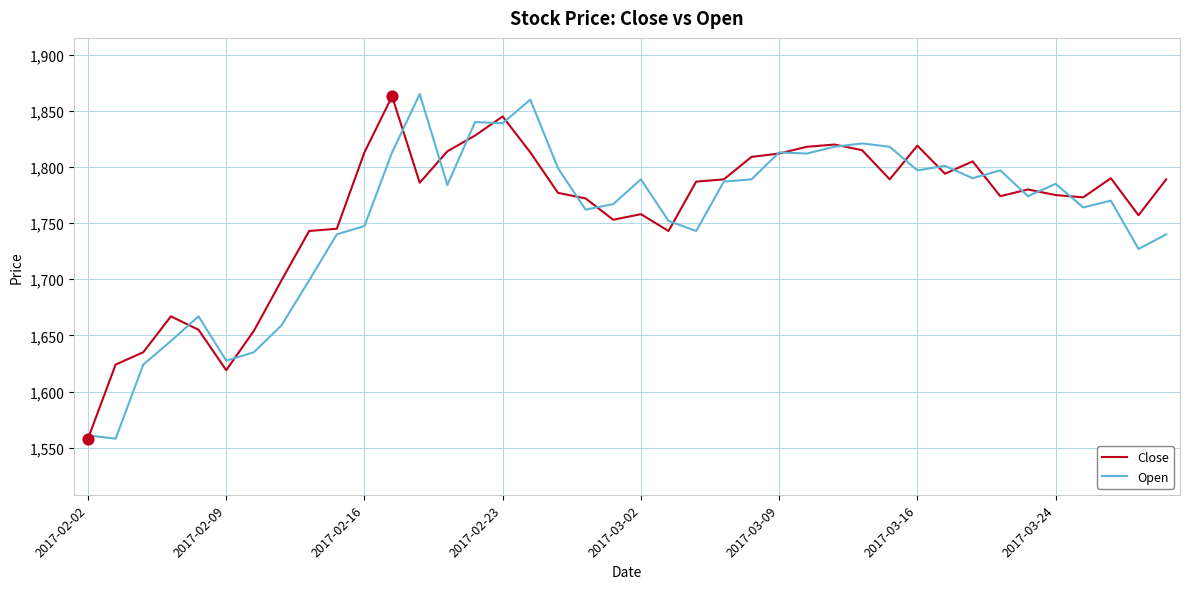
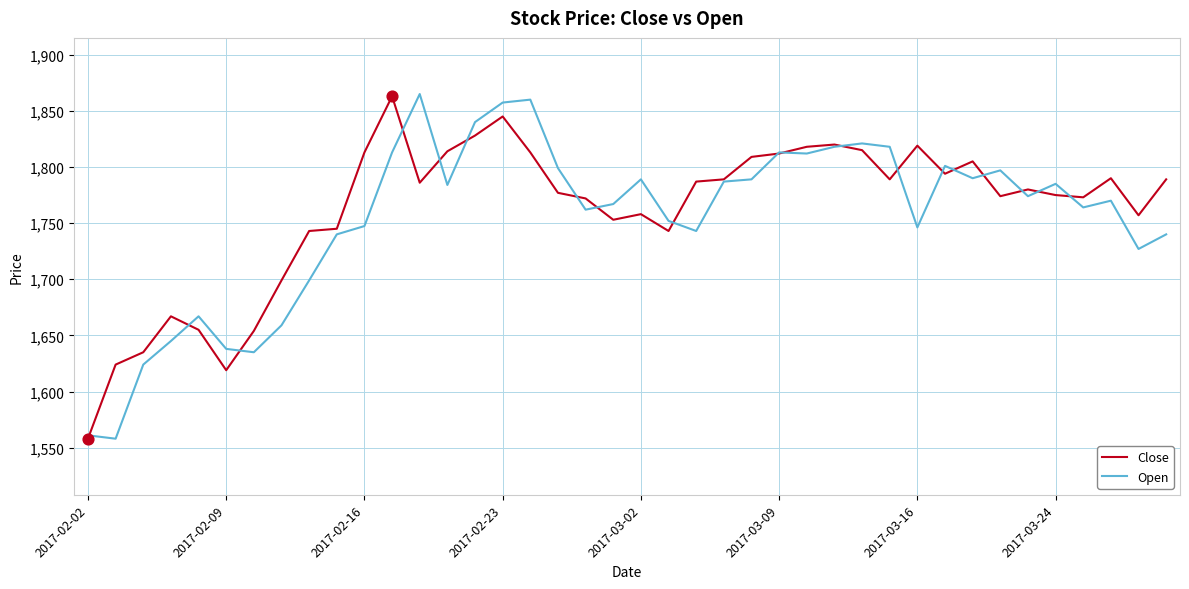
  {
    "Open": {
      "2017-02-02": "1,561",
-     "2017-02-09": "1,628",
+     "2017-02-09": "1,638",
      "2017-02-16": "1,747",
-     "2017-02-23": "1,839",
+     "2017-02-23": "1,857",
      "2017-03-02": "1,789",
-     "2017-03-16": "1,797",
+     "2017-03-16": "1,746",
      "2017-03-24": "1,785"
    }
  }
